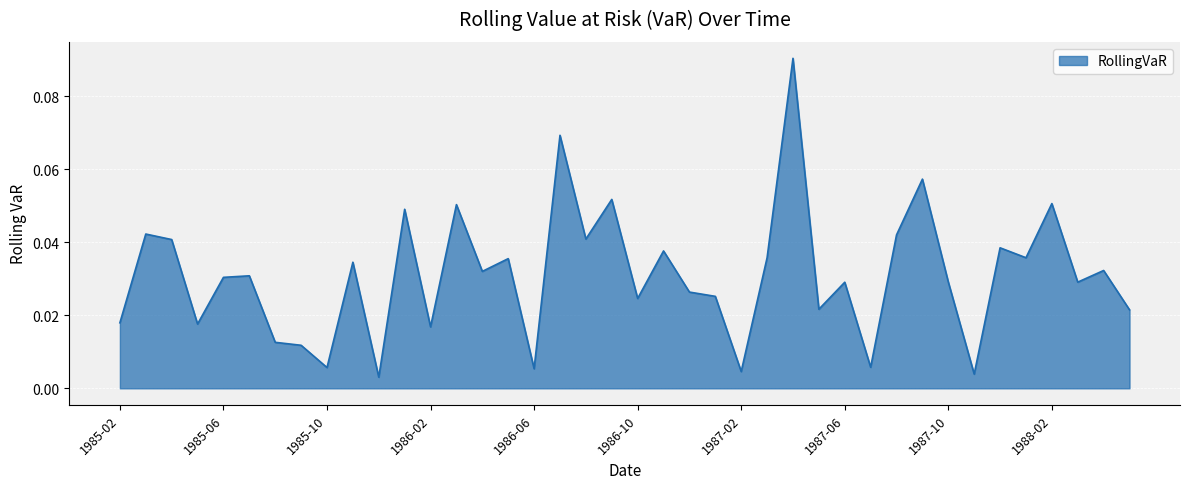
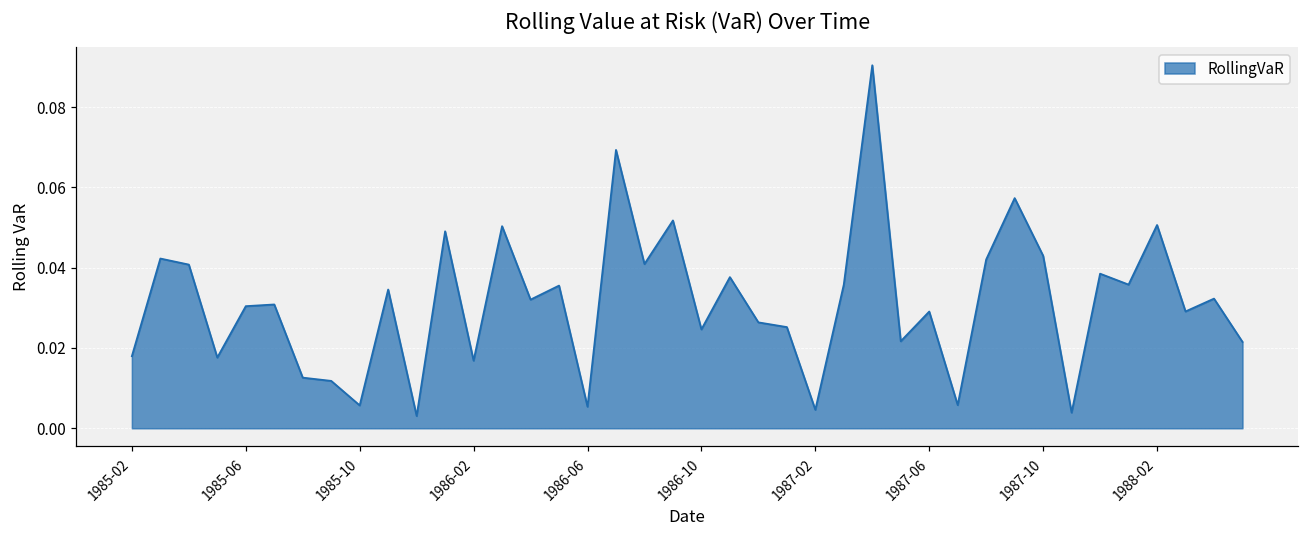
  {
    "1985-02": 0.018,
    "1985-06": 0.030,
    "1985-10": 0.006,
    "1986-02": 0.017,
    "1986-06": 0.005,
    "1986-10": 0.025,
    "1987-02": 0.005,
    "1987-06": 0.029,
-   "1987-10": 0.029,
+   "1987-10": 0.043,
    "1988-02": 0.051
  }
